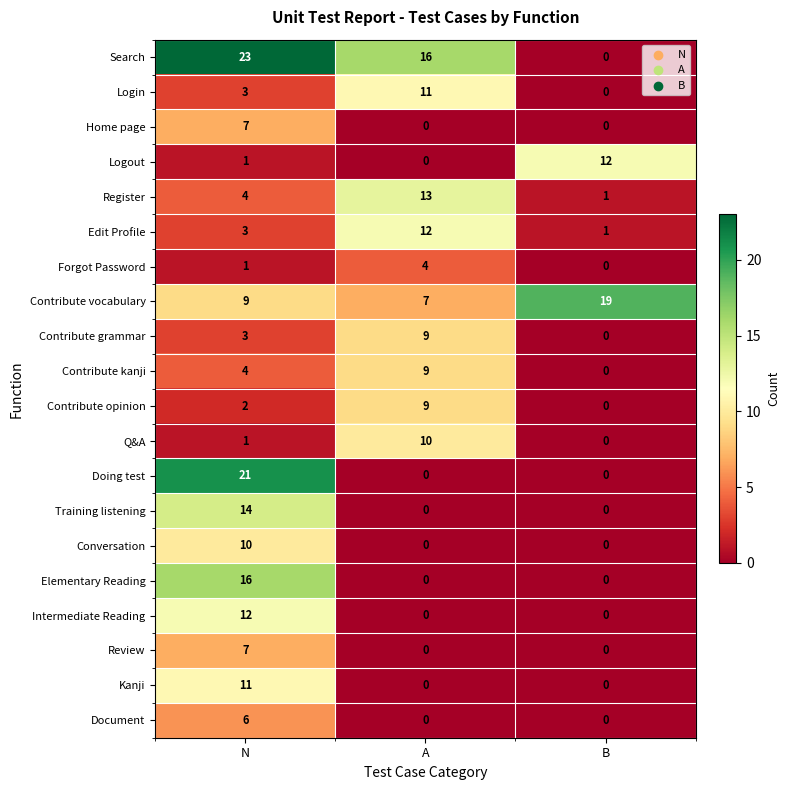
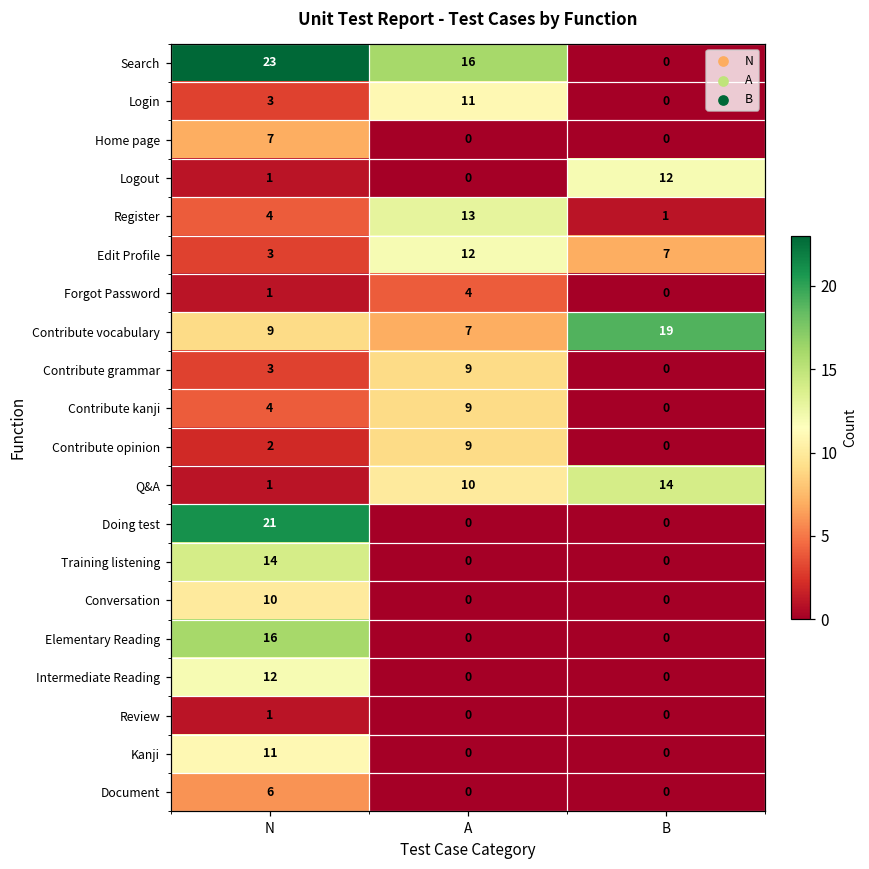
  {
    "Search": {
      "N": 23,
      "A": 16,
      "B": 0
    },
    "Login": {
      "N": 3,
      "A": 11,
      "B": 0
    },
    "Home page": {
      "N": 7,
      "A": 0,
      "B": 0
    },
    "Logout": {
      "N": 1,
      "A": 0,
      "B": 12
    },
    "Register": {
      "N": 4,
      "A": 13,
      "B": 1
    },
    "Edit Profile": {
      "N": 3,
      "A": 12,
-     "B": 1
+     "B": 7
    },
    "Forgot Password": {
      "N": 1,
      "A": 4,
      "B": 0
    },
    "Contribute vocabulary": {
      "N": 9,
      "A": 7,
      "B": 19
    },
    "Contribute grammar": {
      "N": 3,
      "A": 9,
      "B": 0
    },
    "Contribute kanji": {
      "N": 4,
      "A": 9,
      "B": 0
    },
    "Contribute opinion": {
      "N": 2,
      "A": 9,
      "B": 0
    },
    "Q&A": {
      "N": 1,
      "A": 10,
-     "B": 0
+     "B": 14
    },
    "Doing test": {
      "N": 21,
      "A": 0,
      "B": 0
    },
    "Training listening": {
      "N": 14,
      "A": 0,
      "B": 0
    },
    "Conversation": {
      "N": 10,
      "A": 0,
      "B": 0
    },
    "Elementary Reading": {
      "N": 16,
      "A": 0,
      "B": 0
    },
    "Intermediate Reading": {
      "N": 12,
      "A": 0,
      "B": 0
    },
    "Review": {
-     "N": 7,
+     "N": 1,
      "A": 0,
      "B": 0
    },
    "Kanji": {
      "N": 11,
      "A": 0,
      "B": 0
    },
    "Document": {
      "N": 6,
      "A": 0,
      "B": 0
    }
  }
